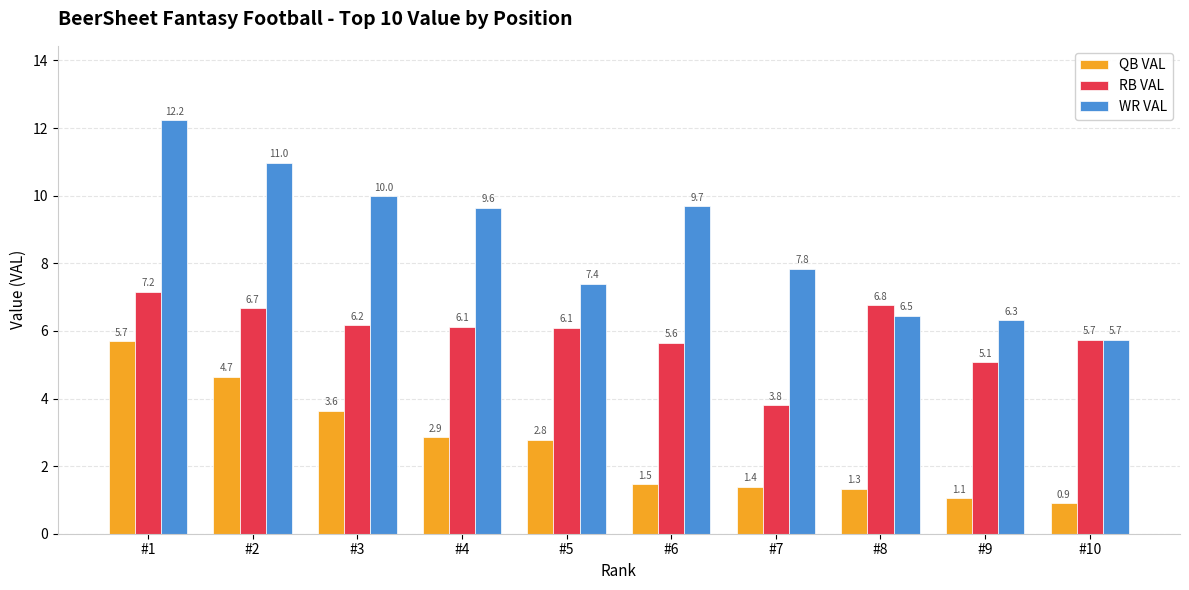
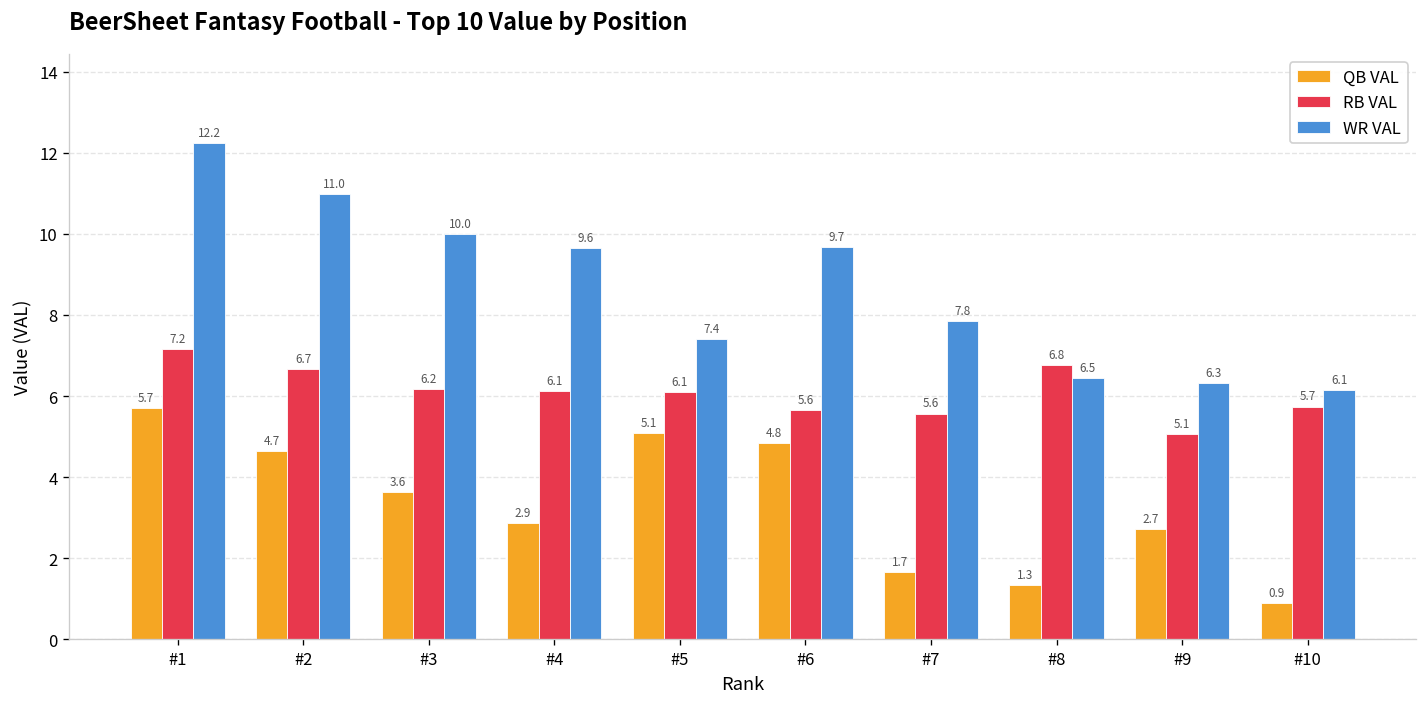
  {
    "QB VAL": {
      "#1": 5.7,
      "#2": 4.7,
      "#3": 3.6,
      "#4": 2.9,
-     "#5": 2.8,
-     "#6": 1.5,
-     "#7": 1.4,
+     "#5": 5.1,
+     "#6": 4.8,
+     "#7": 1.7,
      "#8": 1.3,
-     "#9": 1.1,
+     "#9": 2.7,
      "#10": 0.9
    },
    "RB VAL": {
      "#1": 7.2,
      "#2": 6.7,
      "#3": 6.2,
      "#4": 6.1,
      "#5": 6.1,
      "#6": 5.6,
-     "#7": 3.8,
+     "#7": 5.6,
      "#8": 6.8,
      "#9": 5.1,
      "#10": 5.7
    },
    "WR VAL": {
      "#1": 12.2,
      "#2": 11.0,
      "#3": 10.0,
      "#4": 9.6,
      "#5": 7.4,
      "#6": 9.7,
      "#7": 7.8,
      "#8": 6.5,
      "#9": 6.3,
-     "#10": 5.7
+     "#10": 6.1
    }
  }
